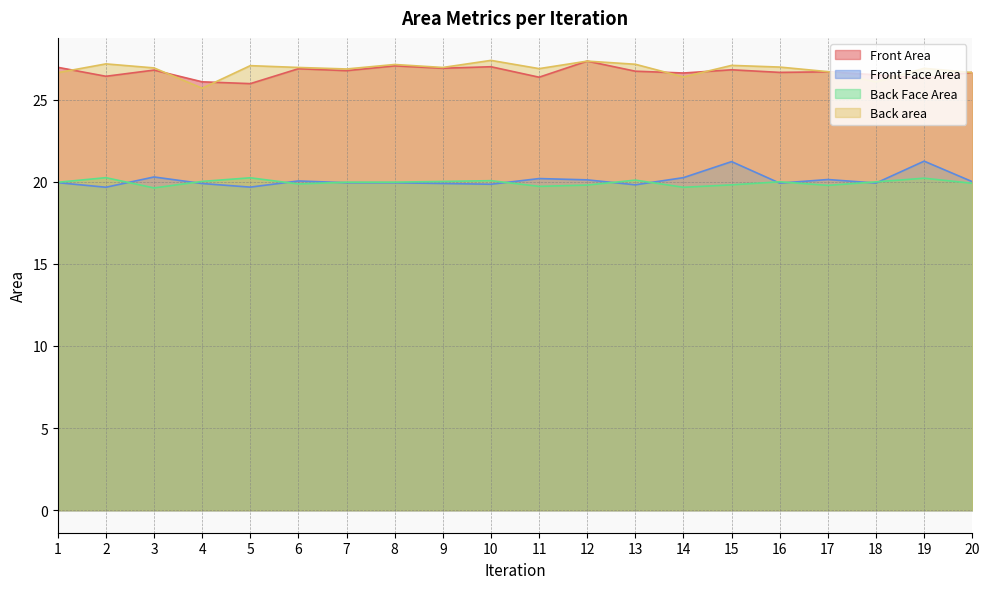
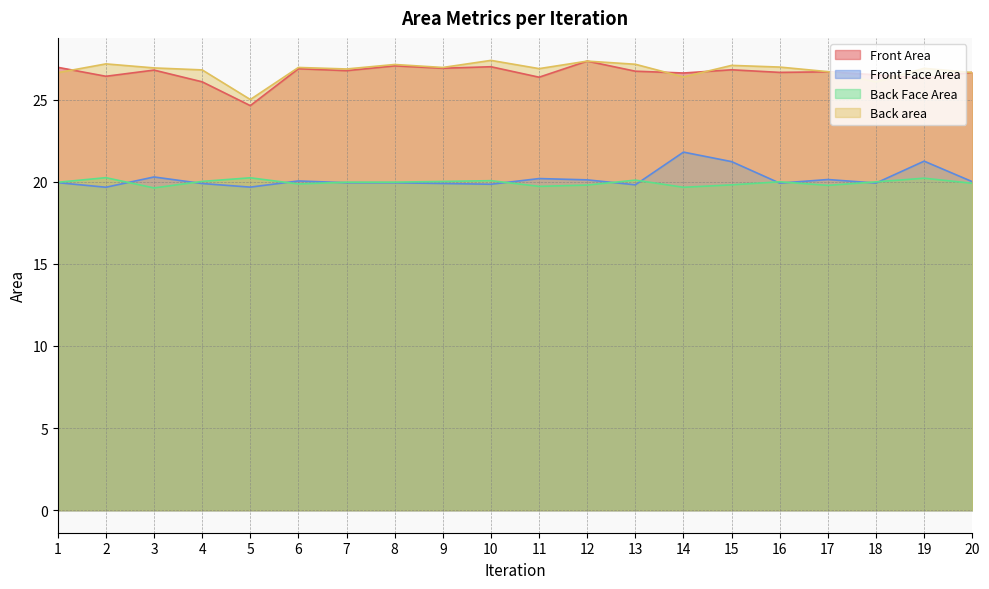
  {
    "Front Area": {
      "1": 27.0,
      "2": 26.4,
      "4": 26.1,
-     "5": 26.0,
+     "5": 24.6,
      "10": 27.0,
      "11": 26.4,
      "13": 26.7,
      "14": 26.6,
      "15": 26.8,
      "16": 26.7
    },
    "Front Face Area": {
      "2": 19.7,
      "3": 20.3,
      "5": 19.7,
      "6": 20.0,
      "10": 19.8,
      "11": 20.2,
      "12": 20.1,
      "13": 19.8,
-     "14": 20.2,
+     "14": 21.8,
      "15": 21.2,
      "17": 20.1,
      "19": 21.3
    },
    "Back Face Area": {
      "2": 20.2,
      "3": 19.6,
      "5": 20.2,
      "6": 19.9,
      "10": 20.1,
      "11": 19.7,
      "12": 19.8,
      "13": 20.1,
      "14": 19.7,
      "15": 19.8,
      "17": 19.8,
      "19": 20.2
    },
    "Back area": {
      "1": 26.6,
      "2": 27.2,
-     "4": 25.7,
-     "5": 27.1,
+     "4": 26.8,
+     "5": 25.0,
      "10": 27.4,
      "11": 26.9,
      "13": 27.1,
      "14": 26.4,
      "15": 27.1,
      "16": 27.0
    }
  }
